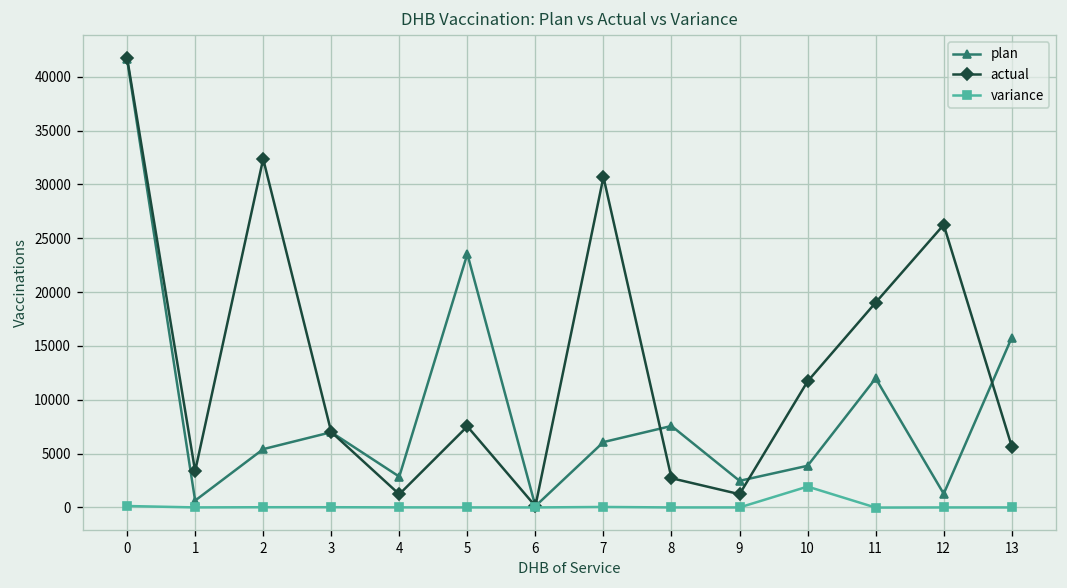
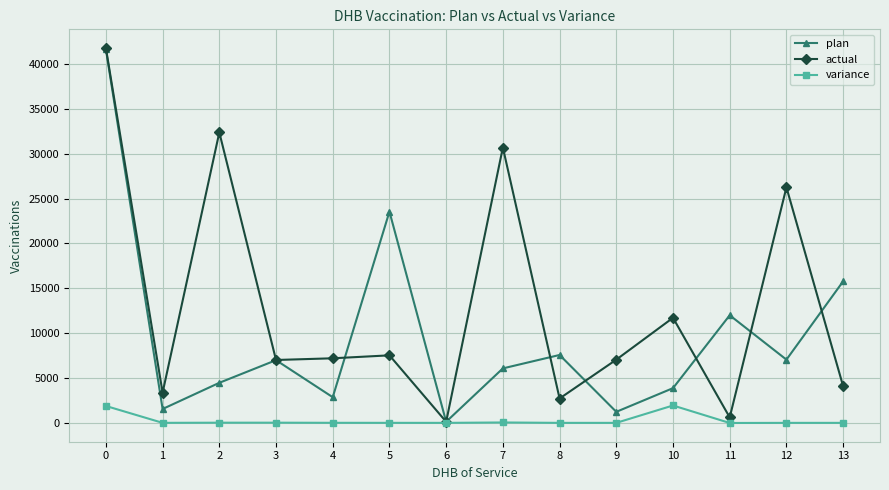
  {
    "plan": {
-     "1": 1000,
-     "2": 5000,
+     "1": 2000,
+     "2": 4000,
      "4": 3000,
      "5": 24000,
      "7": 6000,
      "8": 8000,
-     "9": 2000,
+     "9": 1000,
      "10": 4000,
      "11": 12000,
-     "12": 1000,
+     "12": 7000,
      "13": 16000
    },
    "actual": {
      "1": 3000,
      "2": 32000,
-     "4": 1000,
+     "4": 7000,
      "5": 8000,
      "7": 31000,
      "8": 3000,
-     "9": 1000,
+     "9": 7000,
      "10": 12000,
-     "11": 19000,
+     "11": 1000,
      "12": 26000,
-     "13": 6000
+     "13": 4000
    },
    "variance": {
-     "0": 0,
+     "0": 2000,
      "1": 0,
      "2": 0,
      "3": 0,
      "4": 0,
      "5": 0,
      "7": 0,
      "8": 0,
      "9": 0,
      "10": 2000,
      "11": 0,
      "12": 0,
      "13": 0
    }
  }
